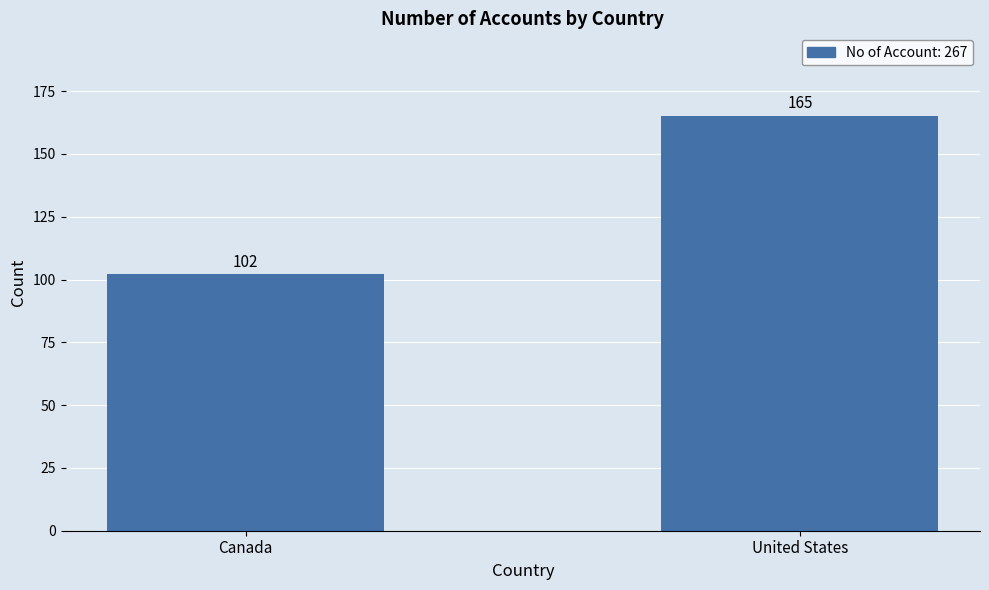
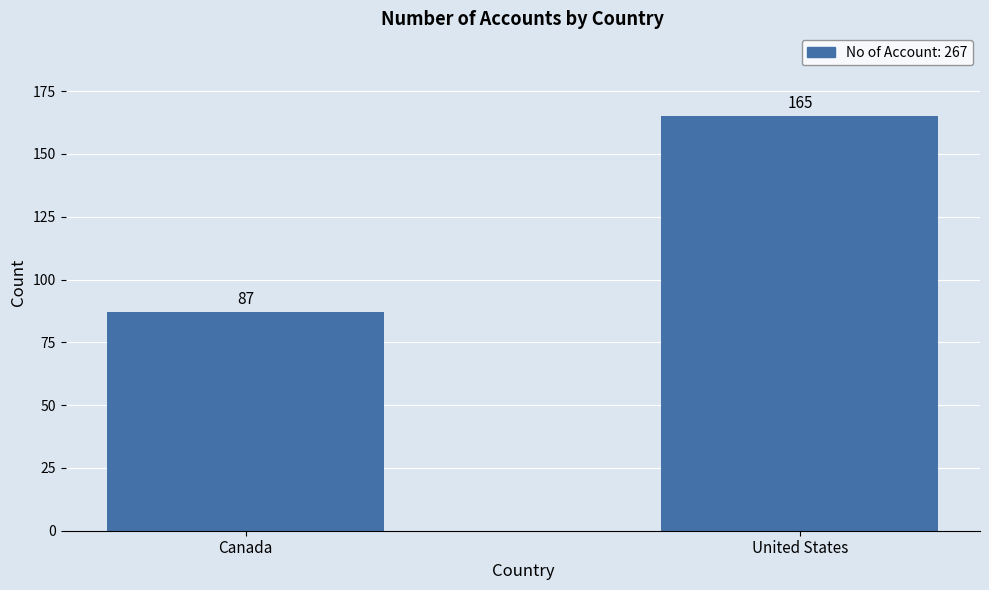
  {
-   "Canada": 102,
+   "Canada": 87,
    "United States": 165
  }
